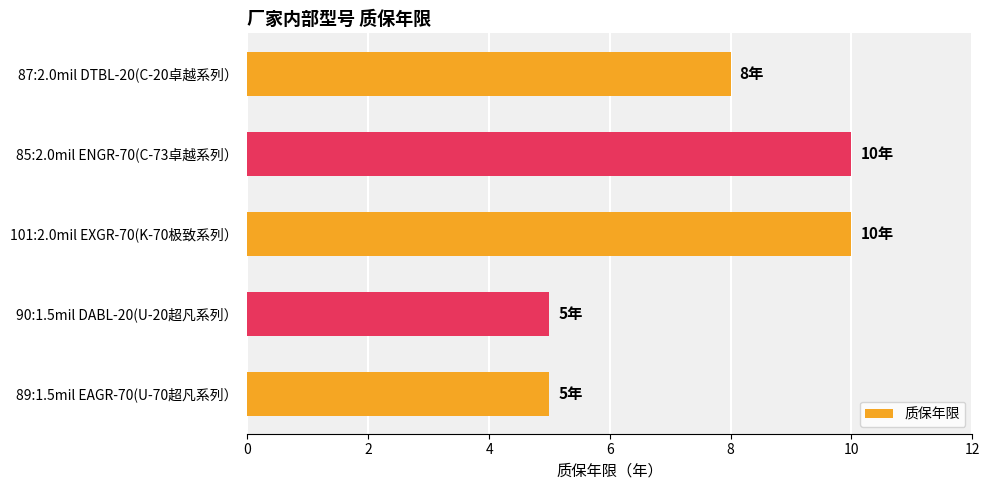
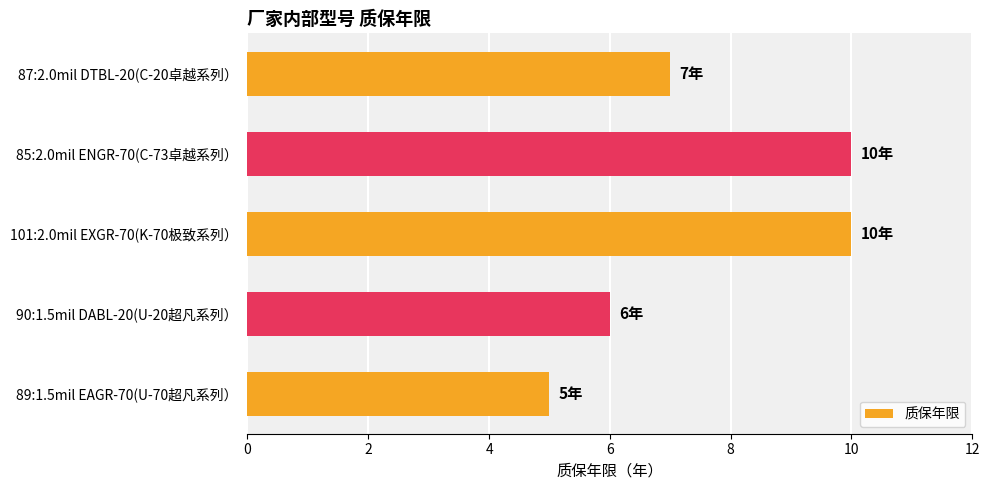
  {
-   "87:2.0mil DTBL-20(C-20卓越系列）": "8年",
+   "87:2.0mil DTBL-20(C-20卓越系列）": "7年",
    "85:2.0mil ENGR-70(C-73卓越系列）": "10年",
    "101:2.0mil EXGR-70(K-70极致系列）": "10年",
-   "90:1.5mil DABL-20(U-20超凡系列）": "5年",
+   "90:1.5mil DABL-20(U-20超凡系列）": "6年",
    "89:1.5mil EAGR-70(U-70超凡系列）": "5年"
  }
